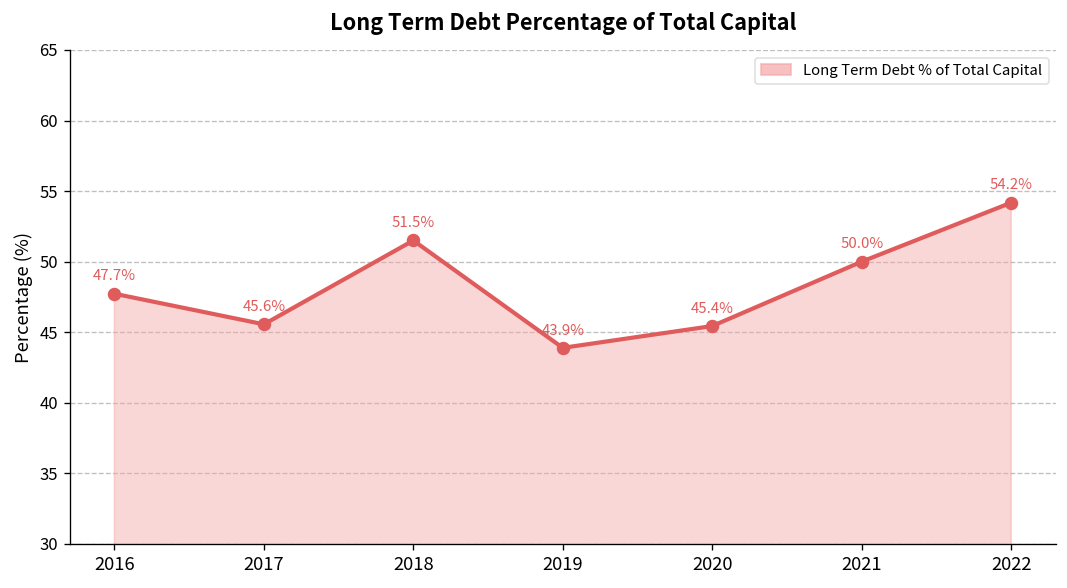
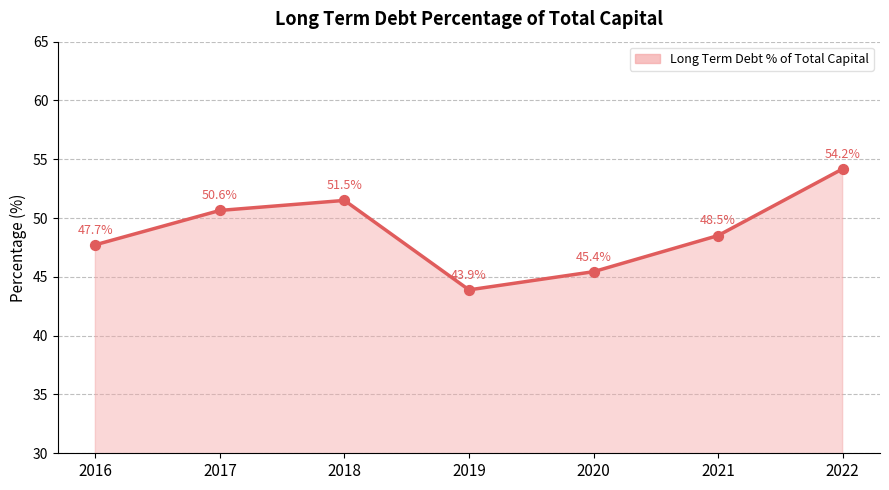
  {
    "2016": "47.7%",
-   "2017": "45.6%",
+   "2017": "50.6%",
    "2018": "51.5%",
    "2019": "43.9%",
    "2020": "45.4%",
-   "2021": "50.0%",
+   "2021": "48.5%",
    "2022": "54.2%"
  }
